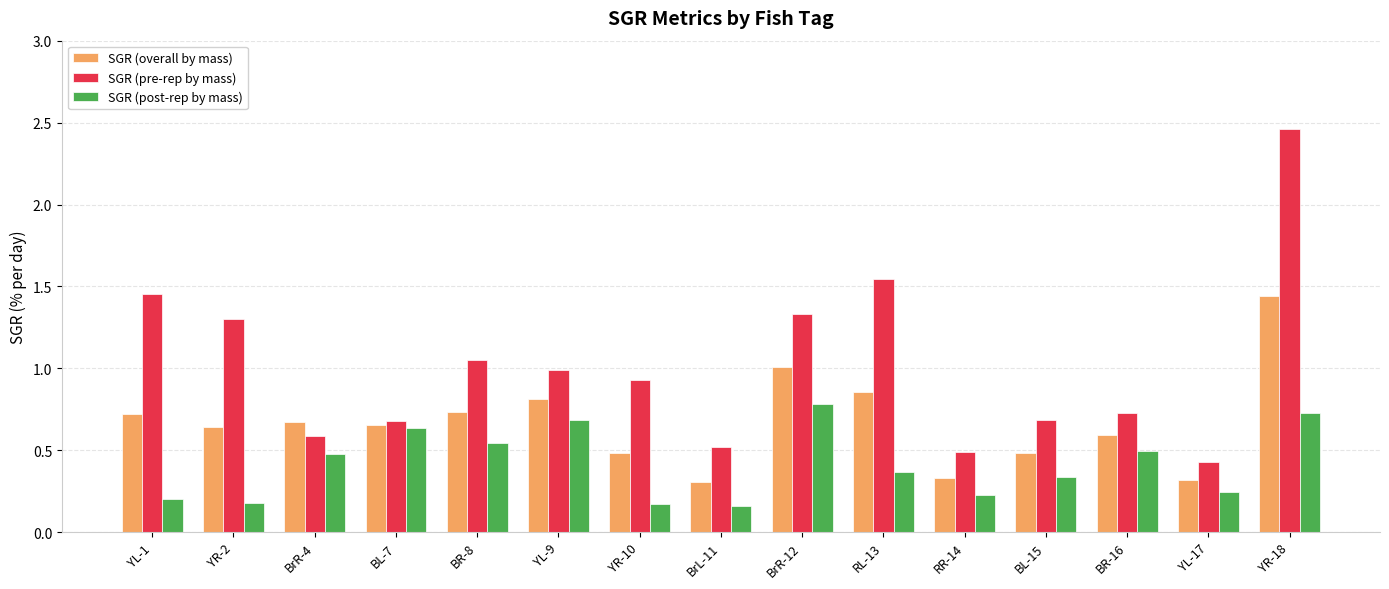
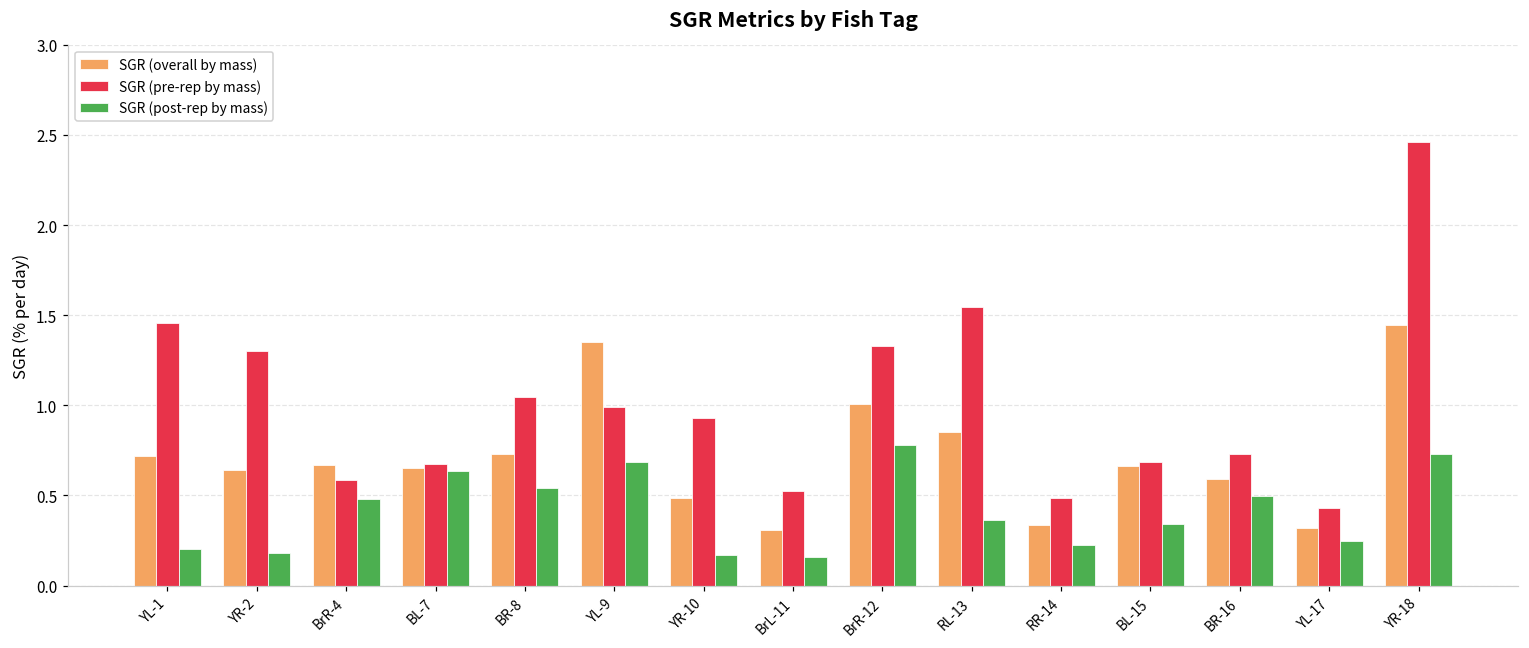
  {
    "SGR (overall by mass)": {
      "YL-1": 0.72,
      "YR-2": 0.64,
      "BrR-4": 0.67,
      "BL-7": 0.65,
      "BR-8": 0.73,
-     "YL-9": 0.81,
+     "YL-9": 1.35,
      "YR-10": 0.48,
      "BrL-11": 0.31,
      "BrR-12": 1.01,
      "RL-13": 0.85,
      "RR-14": 0.33,
-     "BL-15": 0.48,
+     "BL-15": 0.66,
      "BR-16": 0.59,
      "YL-17": 0.32,
      "YR-18": 1.44
    },
    "SGR (pre-rep by mass)": {
      "YL-1": 1.46,
      "YR-2": 1.30,
      "BrR-4": 0.59,
      "BL-7": 0.68,
      "BR-8": 1.05,
      "YL-9": 0.99,
      "YR-10": 0.93,
      "BrL-11": 0.52,
      "BrR-12": 1.33,
      "RL-13": 1.55,
      "RR-14": 0.49,
      "BL-15": 0.68,
      "BR-16": 0.73,
      "YL-17": 0.43,
      "YR-18": 2.46
    },
    "SGR (post-rep by mass)": {
      "YL-1": 0.20,
      "YR-2": 0.18,
      "BrR-4": 0.48,
      "BL-7": 0.64,
      "BR-8": 0.54,
      "YL-9": 0.68,
      "YR-10": 0.17,
      "BrL-11": 0.16,
      "BrR-12": 0.78,
      "RL-13": 0.37,
      "RR-14": 0.22,
      "BL-15": 0.34,
      "BR-16": 0.50,
      "YL-17": 0.24,
      "YR-18": 0.73
    }
  }
